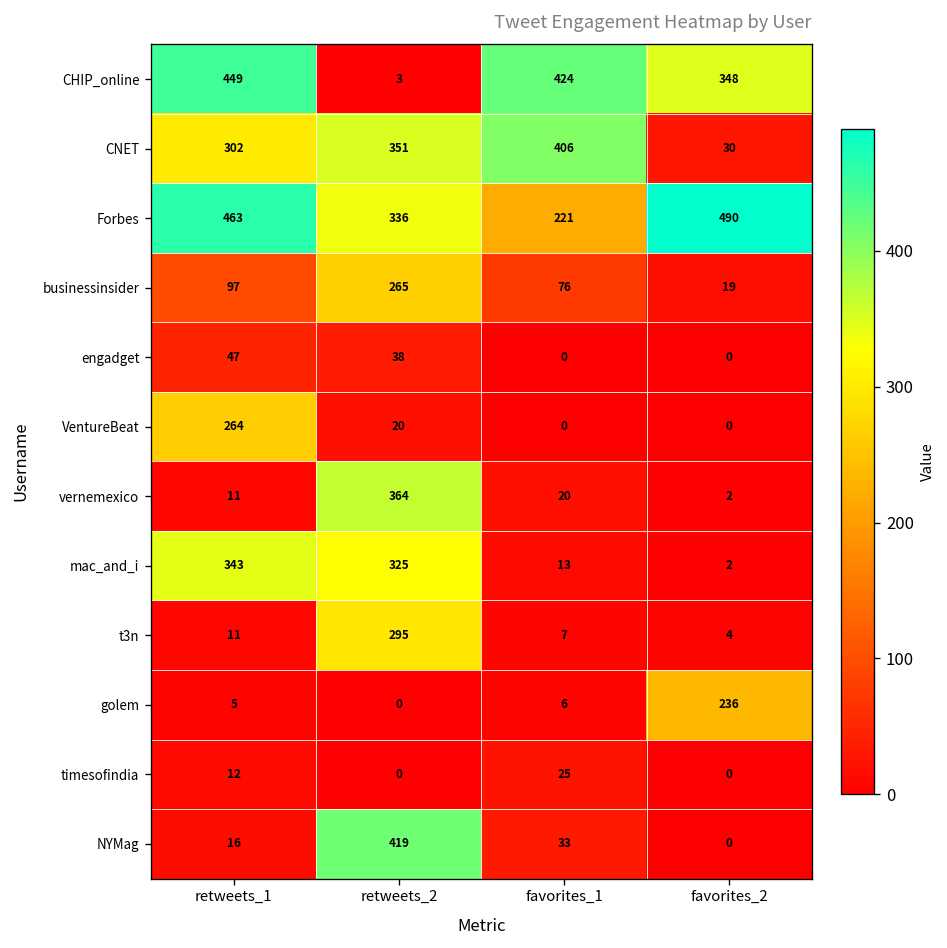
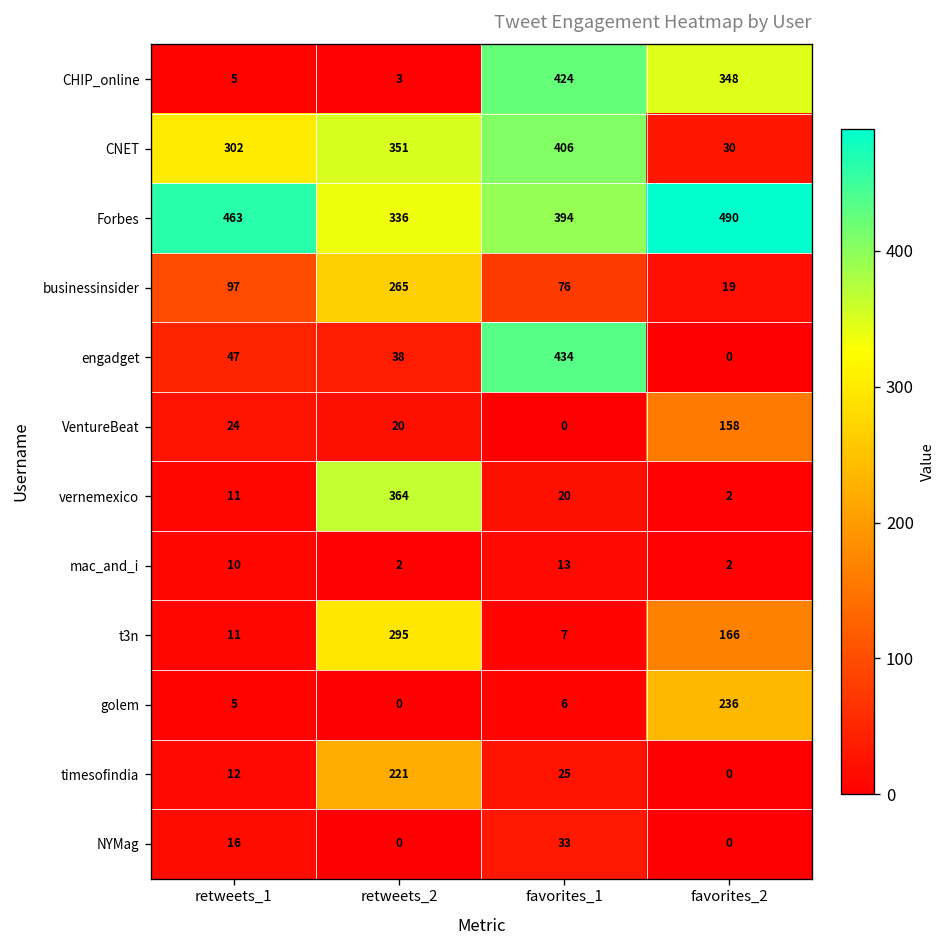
  {
    "CHIP_online": {
-     "retweets_1": 449,
+     "retweets_1": 5,
      "retweets_2": 3,
      "favorites_1": 424,
      "favorites_2": 348
    },
    "CNET": {
      "retweets_1": 302,
      "retweets_2": 351,
      "favorites_1": 406,
      "favorites_2": 30
    },
    "Forbes": {
      "retweets_1": 463,
      "retweets_2": 336,
-     "favorites_1": 221,
+     "favorites_1": 394,
      "favorites_2": 490
    },
    "businessinsider": {
      "retweets_1": 97,
      "retweets_2": 265,
      "favorites_1": 76,
      "favorites_2": 19
    },
    "engadget": {
      "retweets_1": 47,
      "retweets_2": 38,
-     "favorites_1": 0,
+     "favorites_1": 434,
      "favorites_2": 0
    },
    "VentureBeat": {
-     "retweets_1": 264,
+     "retweets_1": 24,
      "retweets_2": 20,
      "favorites_1": 0,
-     "favorites_2": 0
+     "favorites_2": 158
    },
    "vernemexico": {
      "retweets_1": 11,
      "retweets_2": 364,
      "favorites_1": 20,
      "favorites_2": 2
    },
    "mac_and_i": {
-     "retweets_1": 343,
-     "retweets_2": 325,
+     "retweets_1": 10,
+     "retweets_2": 2,
      "favorites_1": 13,
      "favorites_2": 2
    },
    "t3n": {
      "retweets_1": 11,
      "retweets_2": 295,
      "favorites_1": 7,
-     "favorites_2": 4
+     "favorites_2": 166
    },
    "golem": {
      "retweets_1": 5,
      "retweets_2": 0,
      "favorites_1": 6,
      "favorites_2": 236
    },
    "timesofindia": {
      "retweets_1": 12,
-     "retweets_2": 0,
+     "retweets_2": 221,
      "favorites_1": 25,
      "favorites_2": 0
    },
    "NYMag": {
      "retweets_1": 16,
-     "retweets_2": 419,
+     "retweets_2": 0,
      "favorites_1": 33,
      "favorites_2": 0
    }
  }
